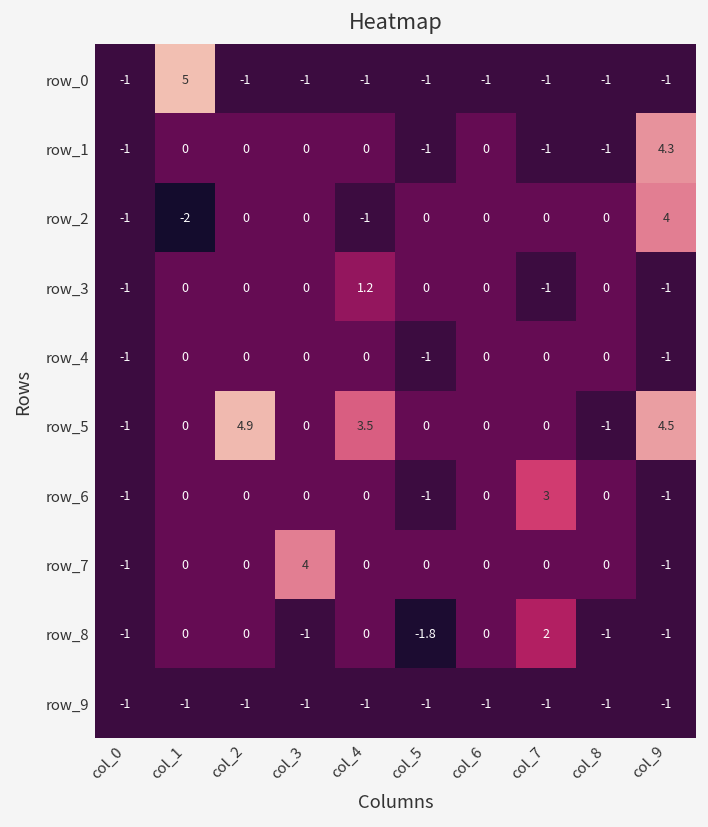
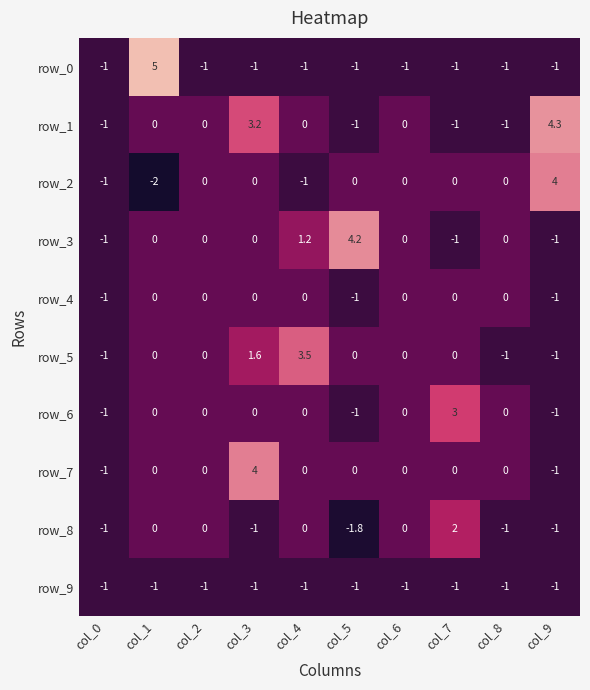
  {
    "row_0": {
      "col_0": -1,
      "col_1": 5,
      "col_2": -1,
      "col_3": -1,
      "col_4": -1,
      "col_5": -1,
      "col_6": -1,
      "col_7": -1,
      "col_8": -1,
      "col_9": -1
    },
    "row_1": {
      "col_0": -1,
      "col_1": 0,
      "col_2": 0,
-     "col_3": 0,
+     "col_3": 3.2,
      "col_4": 0,
      "col_5": -1,
      "col_6": 0,
      "col_7": -1,
      "col_8": -1,
      "col_9": 4.3
    },
    "row_2": {
      "col_0": -1,
      "col_1": -2,
      "col_2": 0,
      "col_3": 0,
      "col_4": -1,
      "col_5": 0,
      "col_6": 0,
      "col_7": 0,
      "col_8": 0,
      "col_9": 4
    },
    "row_3": {
      "col_0": -1,
      "col_1": 0,
      "col_2": 0,
      "col_3": 0,
      "col_4": 1.2,
-     "col_5": 0,
+     "col_5": 4.2,
      "col_6": 0,
      "col_7": -1,
      "col_8": 0,
      "col_9": -1
    },
    "row_4": {
      "col_0": -1,
      "col_1": 0,
      "col_2": 0,
      "col_3": 0,
      "col_4": 0,
      "col_5": -1,
      "col_6": 0,
      "col_7": 0,
      "col_8": 0,
      "col_9": -1
    },
    "row_5": {
      "col_0": -1,
      "col_1": 0,
-     "col_2": 4.9,
-     "col_3": 0,
+     "col_2": 0,
+     "col_3": 1.6,
      "col_4": 3.5,
      "col_5": 0,
      "col_6": 0,
      "col_7": 0,
      "col_8": -1,
-     "col_9": 4.5
+     "col_9": -1
    },
    "row_6": {
      "col_0": -1,
      "col_1": 0,
      "col_2": 0,
      "col_3": 0,
      "col_4": 0,
      "col_5": -1,
      "col_6": 0,
      "col_7": 3,
      "col_8": 0,
      "col_9": -1
    },
    "row_7": {
      "col_0": -1,
      "col_1": 0,
      "col_2": 0,
      "col_3": 4,
      "col_4": 0,
      "col_5": 0,
      "col_6": 0,
      "col_7": 0,
      "col_8": 0,
      "col_9": -1
    },
    "row_8": {
      "col_0": -1,
      "col_1": 0,
      "col_2": 0,
      "col_3": -1,
      "col_4": 0,
      "col_5": -1.8,
      "col_6": 0,
      "col_7": 2,
      "col_8": -1,
      "col_9": -1
    },
    "row_9": {
      "col_0": -1,
      "col_1": -1,
      "col_2": -1,
      "col_3": -1,
      "col_4": -1,
      "col_5": -1,
      "col_6": -1,
      "col_7": -1,
      "col_8": -1,
      "col_9": -1
    }
  }
